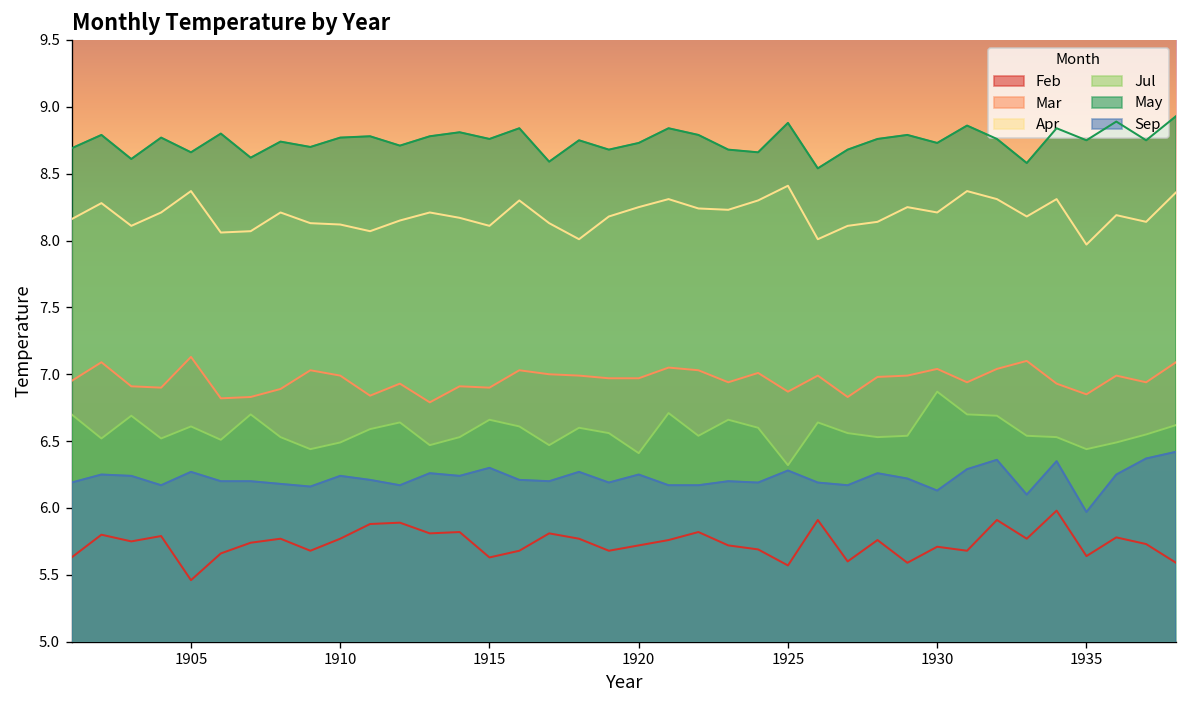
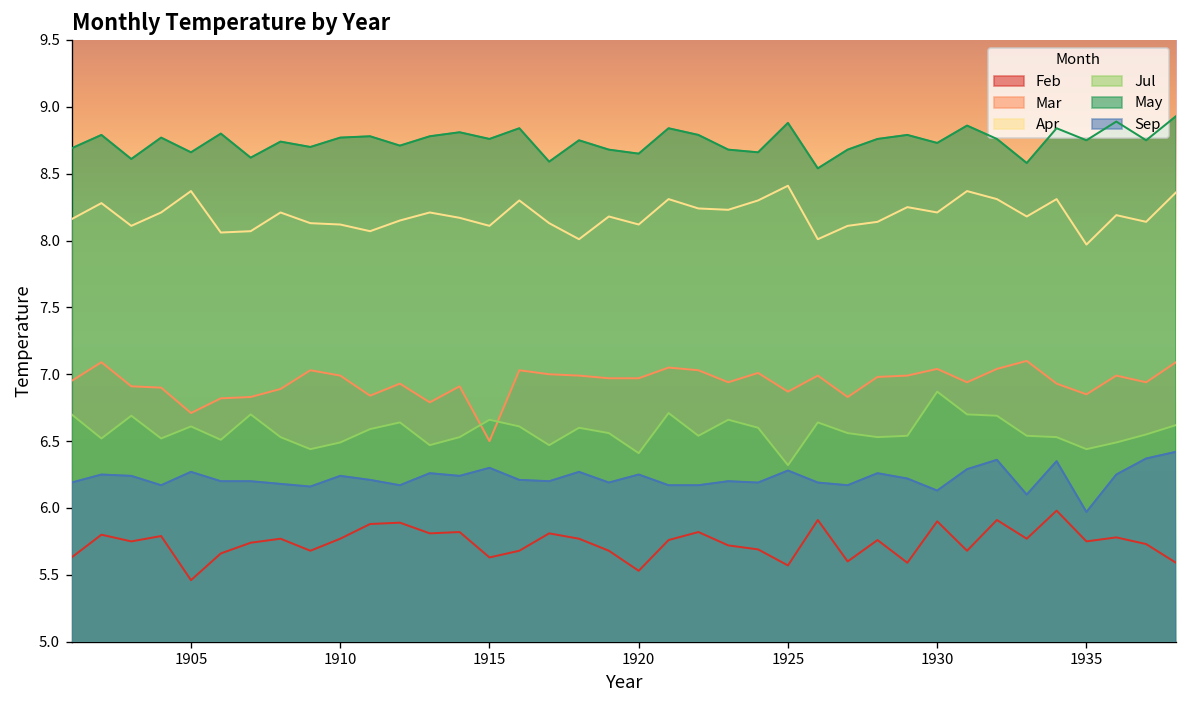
  {
    "Feb": {
      "1905": 5.46,
      "1910": 5.77,
      "1915": 5.63,
-     "1920": 5.72,
+     "1920": 5.53,
      "1925": 5.57,
-     "1930": 5.71,
-     "1935": 5.64
+     "1930": 5.90,
+     "1935": 5.75
    },
    "Mar": {
-     "1905": 7.13,
+     "1905": 6.71,
      "1910": 6.99,
-     "1915": 6.9,
+     "1915": 6.5,
      "1920": 6.97,
      "1925": 6.87,
      "1930": 7.04,
      "1935": 6.85
    },
    "Apr": {
      "1905": 8.37,
      "1910": 8.12,
      "1915": 8.11,
-     "1920": 8.25,
+     "1920": 8.12,
      "1925": 8.41,
      "1930": 8.21,
      "1935": 7.97
    },
    "Jul": {
      "1905": 6.61,
      "1910": 6.49,
      "1915": 6.66,
      "1920": 6.41,
      "1925": 6.32,
      "1930": 6.87,
      "1935": 6.44
    },
    "May": {
      "1905": 8.66,
      "1910": 8.77,
      "1915": 8.76,
-     "1920": 8.73,
+     "1920": 8.65,
      "1925": 8.88,
      "1930": 8.73
    },
    "Sep": {
      "1905": 6.27,
      "1910": 6.24,
      "1915": 6.30,
      "1920": 6.25,
      "1925": 6.28,
      "1930": 6.13,
      "1935": 5.97
    }
  }
